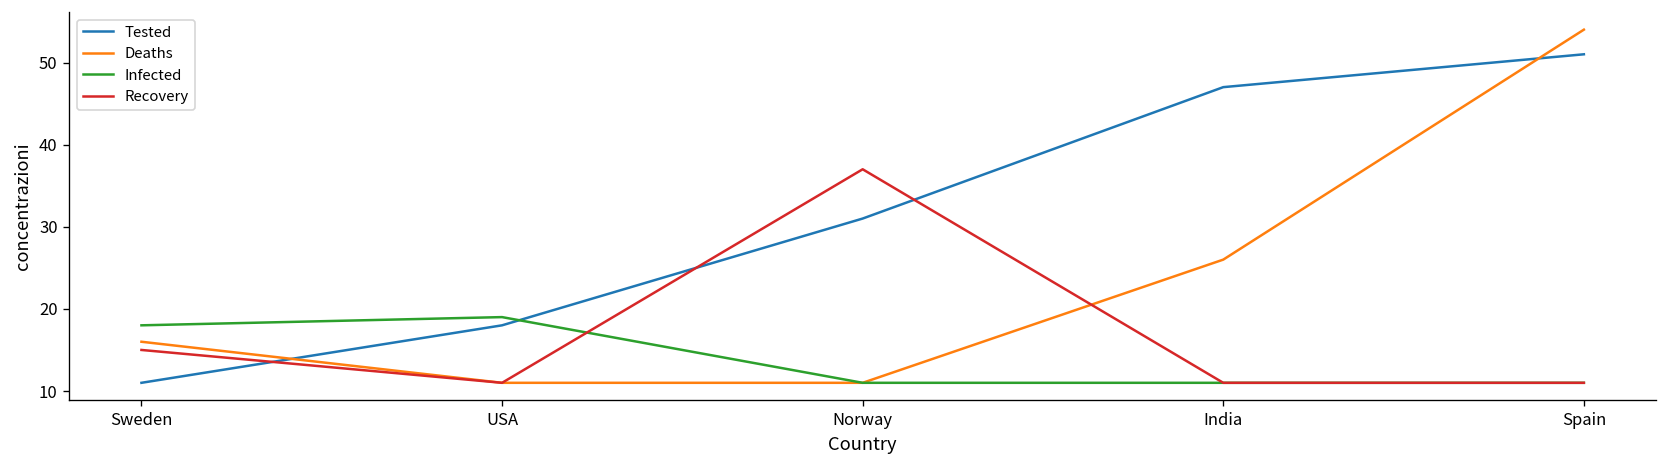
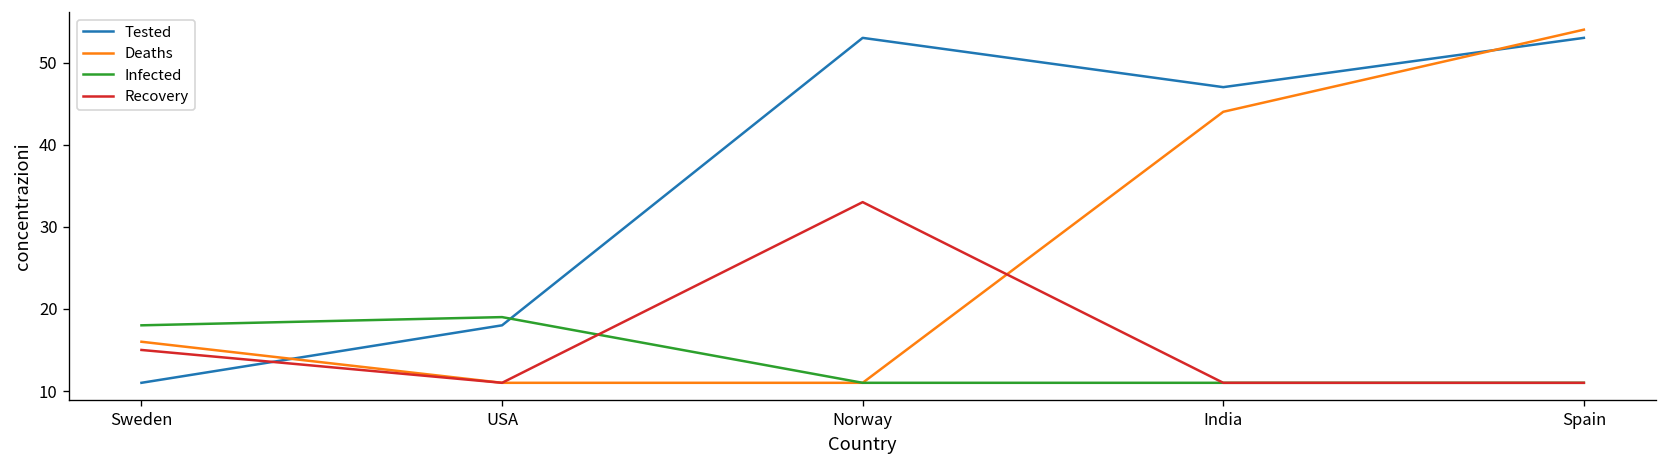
  {
    "Tested": {
      "Sweden": 11,
      "USA": 18,
-     "Norway": 31,
+     "Norway": 53,
      "India": 47,
-     "Spain": 51
+     "Spain": 53
    },
    "Deaths": {
      "Sweden": 16,
-     "India": 26,
+     "India": 44,
      "Spain": 54
    },
    "Infected": {
      "Sweden": 18,
      "USA": 19
    },
    "Recovery": {
      "Sweden": 15,
-     "Norway": 37
+     "Norway": 33
    }
  }
